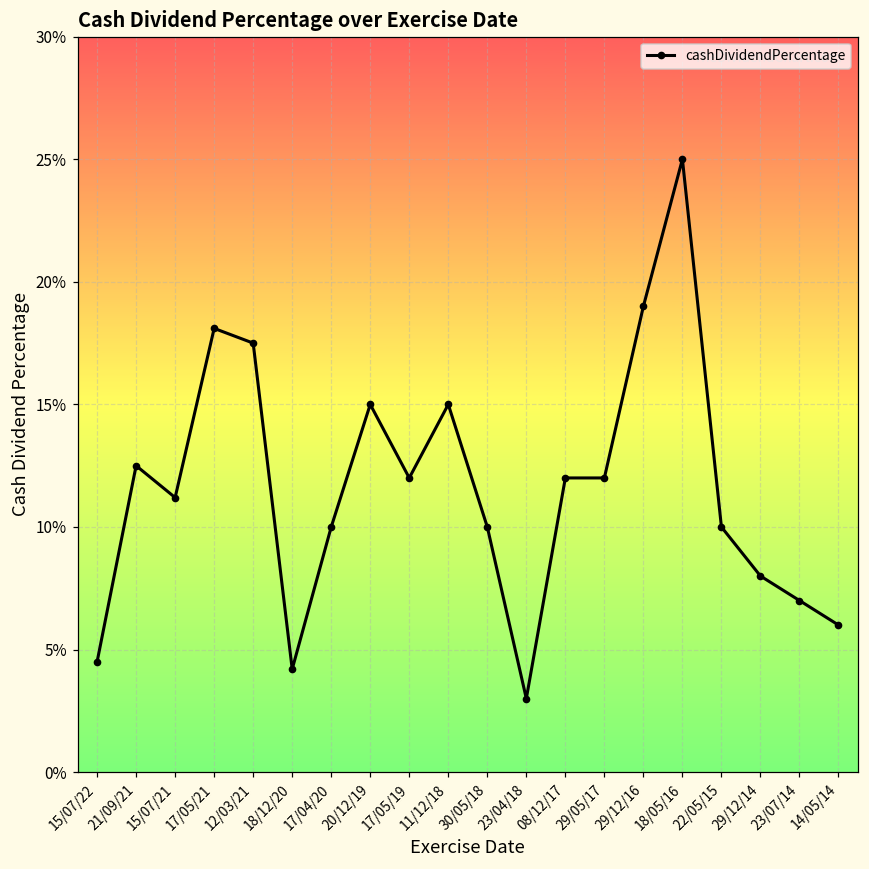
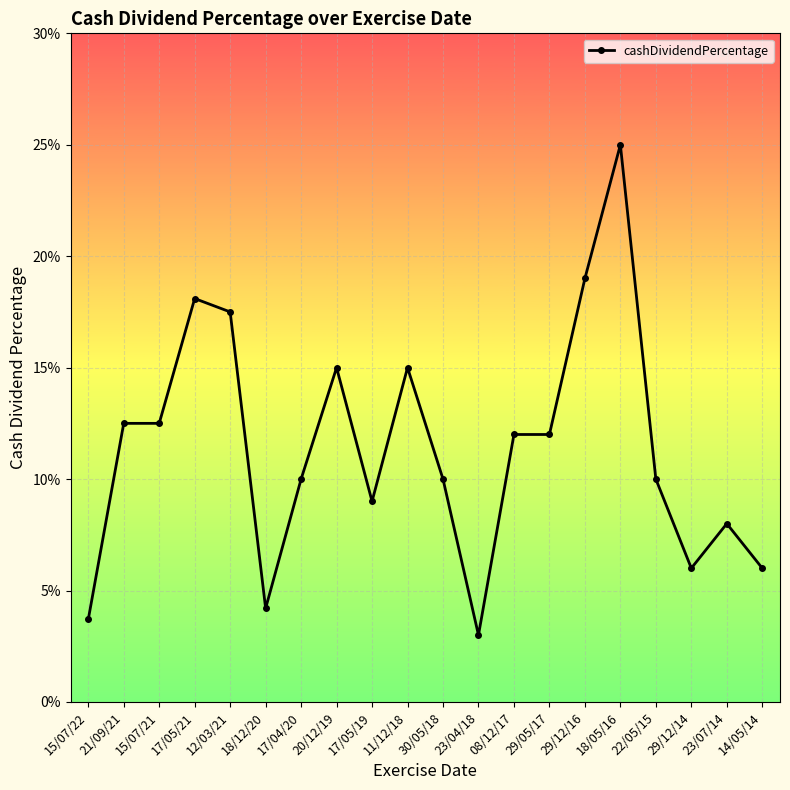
  {
-   "15/07/22": "4.5%",
+   "15/07/22": "3.7%",
    "21/09/21": "12.5%",
-   "15/07/21": "11.2%",
+   "15/07/21": "12.5%",
    "17/05/21": "18.1%",
    "12/03/21": "17.5%",
    "18/12/20": "4.2%",
    "17/04/20": "10.0%",
    "20/12/19": "15.0%",
-   "17/05/19": "12.0%",
+   "17/05/19": "9.0%",
    "11/12/18": "15.0%",
    "30/05/18": "10.0%",
    "23/04/18": "3.0%",
    "08/12/17": "12.0%",
    "29/05/17": "12.0%",
    "29/12/16": "19.0%",
    "18/05/16": "25.0%",
    "22/05/15": "10.0%",
-   "29/12/14": "8.0%",
-   "23/07/14": "7.0%",
+   "29/12/14": "6.0%",
+   "23/07/14": "8.0%",
    "14/05/14": "6.0%"
  }
